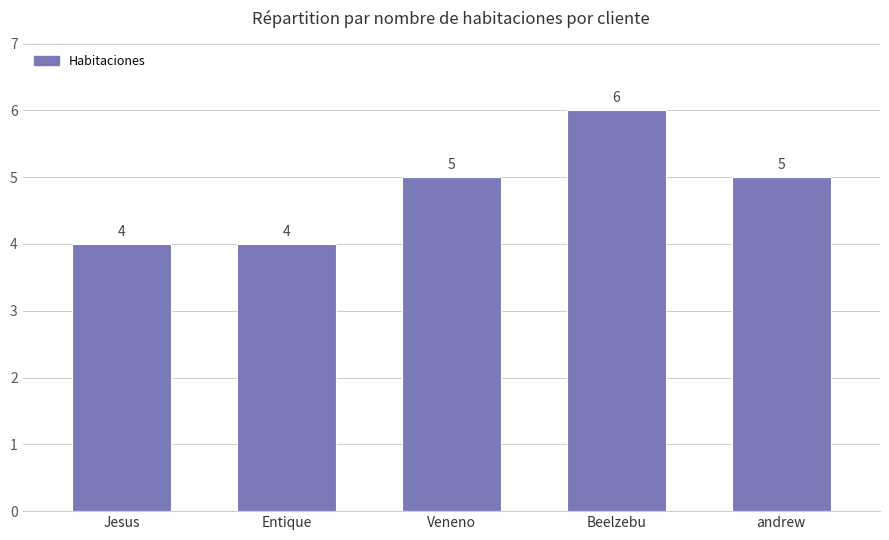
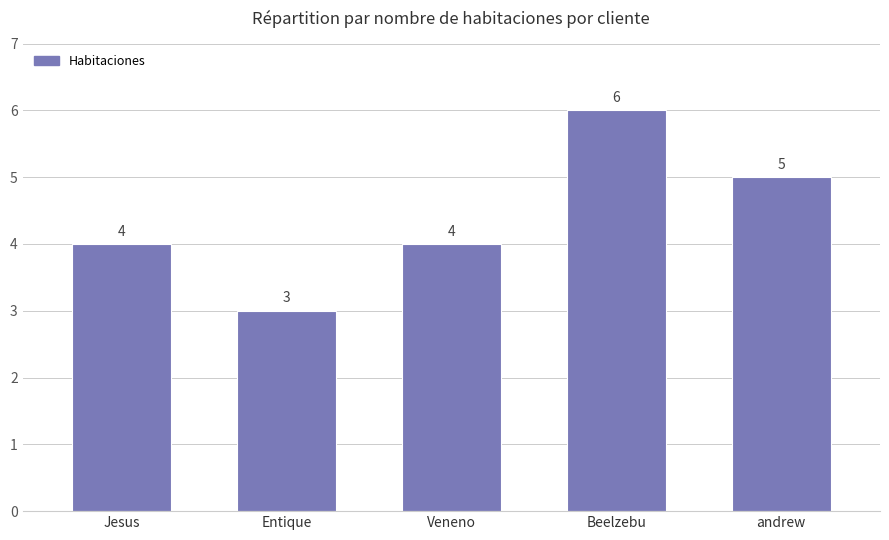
  {
    "Jesus": 4,
-   "Entique": 4,
-   "Veneno": 5,
+   "Entique": 3,
+   "Veneno": 4,
    "Beelzebu": 6,
    "andrew": 5
  }
